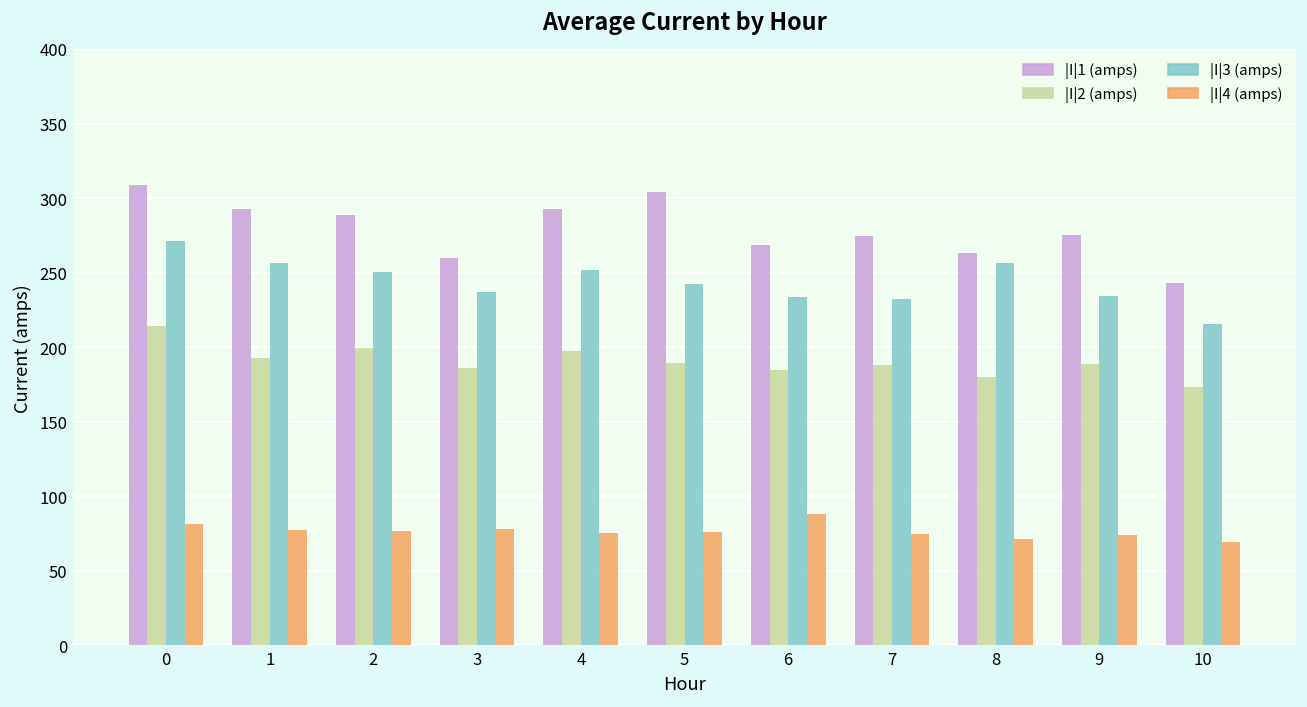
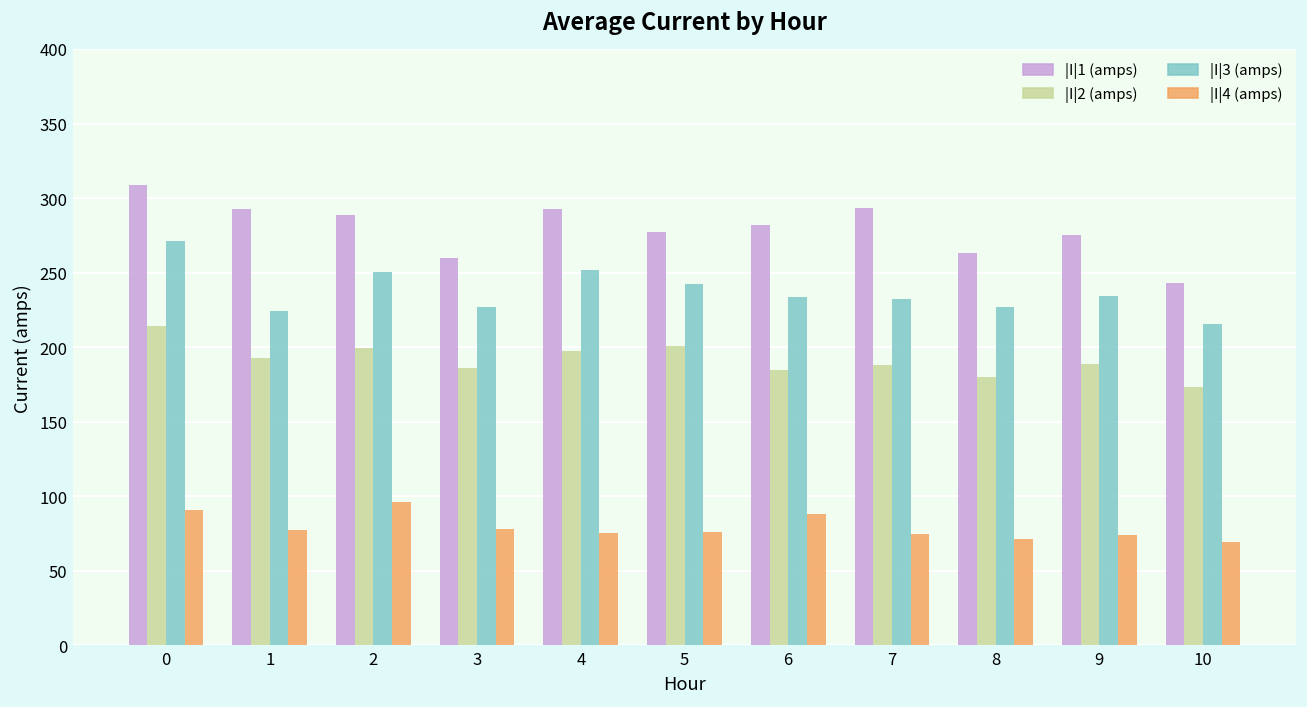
  {
    "|I|1 (amps)": {
      "0": 309,
      "1": 293,
      "2": 289,
      "3": 260,
      "4": 293,
-     "5": 304,
-     "6": 268,
-     "7": 275,
+     "5": 277,
+     "6": 282,
+     "7": 293,
      "8": 263,
      "9": 275,
      "10": 243
    },
    "|I|2 (amps)": {
      "0": 214,
      "1": 193,
      "2": 199,
      "3": 186,
      "4": 197,
-     "5": 189,
+     "5": 201,
      "6": 185,
      "7": 188,
      "8": 180,
      "9": 189,
      "10": 174
    },
    "|I|3 (amps)": {
      "0": 271,
-     "1": 256,
+     "1": 224,
      "2": 251,
-     "3": 237,
+     "3": 227,
      "4": 252,
      "5": 243,
      "6": 234,
      "7": 232,
-     "8": 256,
+     "8": 227,
      "9": 235,
      "10": 215
    },
    "|I|4 (amps)": {
-     "0": 81,
+     "0": 90,
      "1": 77,
-     "2": 77,
+     "2": 96,
      "3": 78,
      "4": 75,
      "5": 76,
      "6": 88,
      "7": 75,
      "8": 71,
      "9": 74,
      "10": 69
    }
  }
